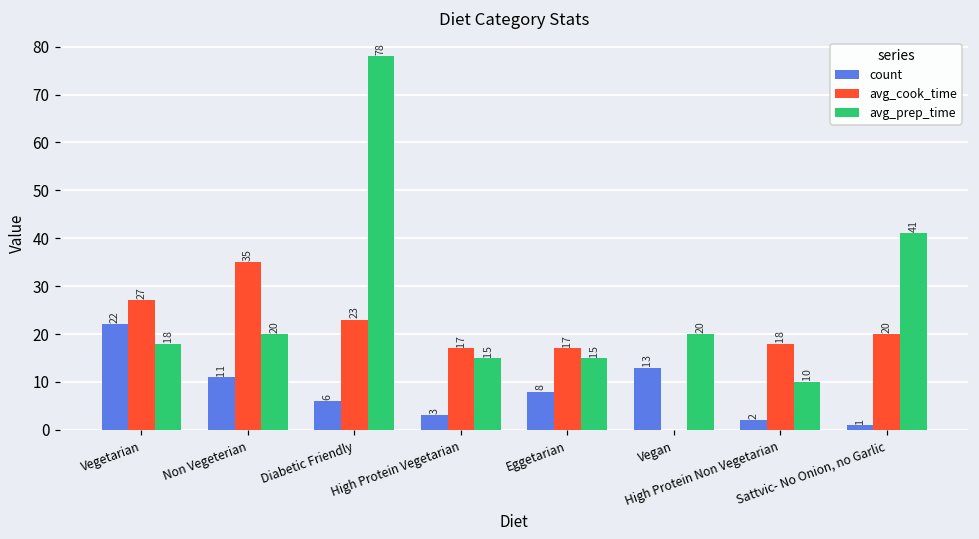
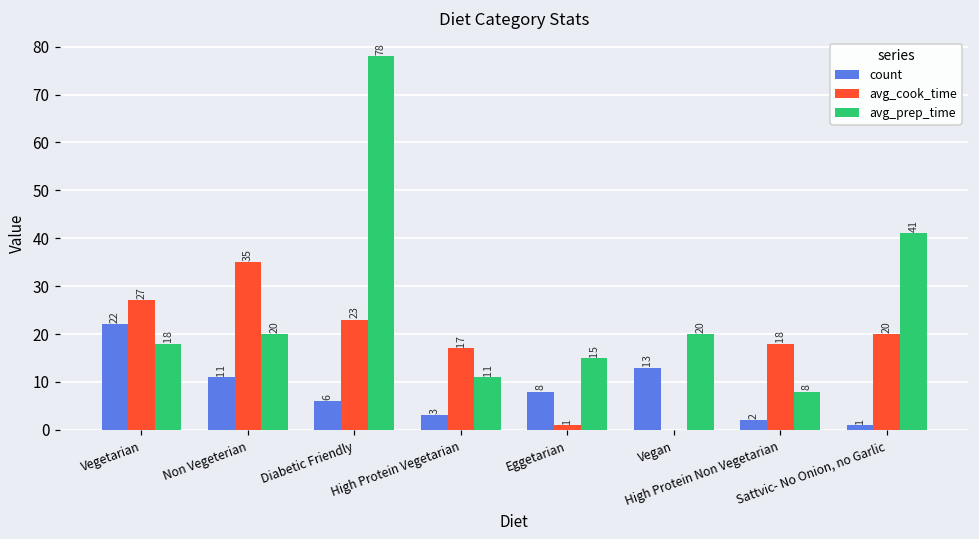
  {
    "count": {
      "Vegetarian": 22,
      "Non Vegeterian": 11,
      "Diabetic Friendly": 6,
      "High Protein Vegetarian": 3,
      "Eggetarian": 8,
      "Vegan": 13,
      "High Protein Non Vegetarian": 2,
      "Sattvic- No Onion, no Garlic": 1
    },
    "avg_cook_time": {
      "Vegetarian": 27,
      "Non Vegeterian": 35,
      "Diabetic Friendly": 23,
      "High Protein Vegetarian": 17,
-     "Eggetarian": 17,
+     "Eggetarian": 1,
      "High Protein Non Vegetarian": 18,
      "Sattvic- No Onion, no Garlic": 20
    },
    "avg_prep_time": {
      "Vegetarian": 18,
      "Non Vegeterian": 20,
      "Diabetic Friendly": 78,
-     "High Protein Vegetarian": 15,
+     "High Protein Vegetarian": 11,
      "Eggetarian": 15,
      "Vegan": 20,
-     "High Protein Non Vegetarian": 10,
+     "High Protein Non Vegetarian": 8,
      "Sattvic- No Onion, no Garlic": 41
    }
  }
